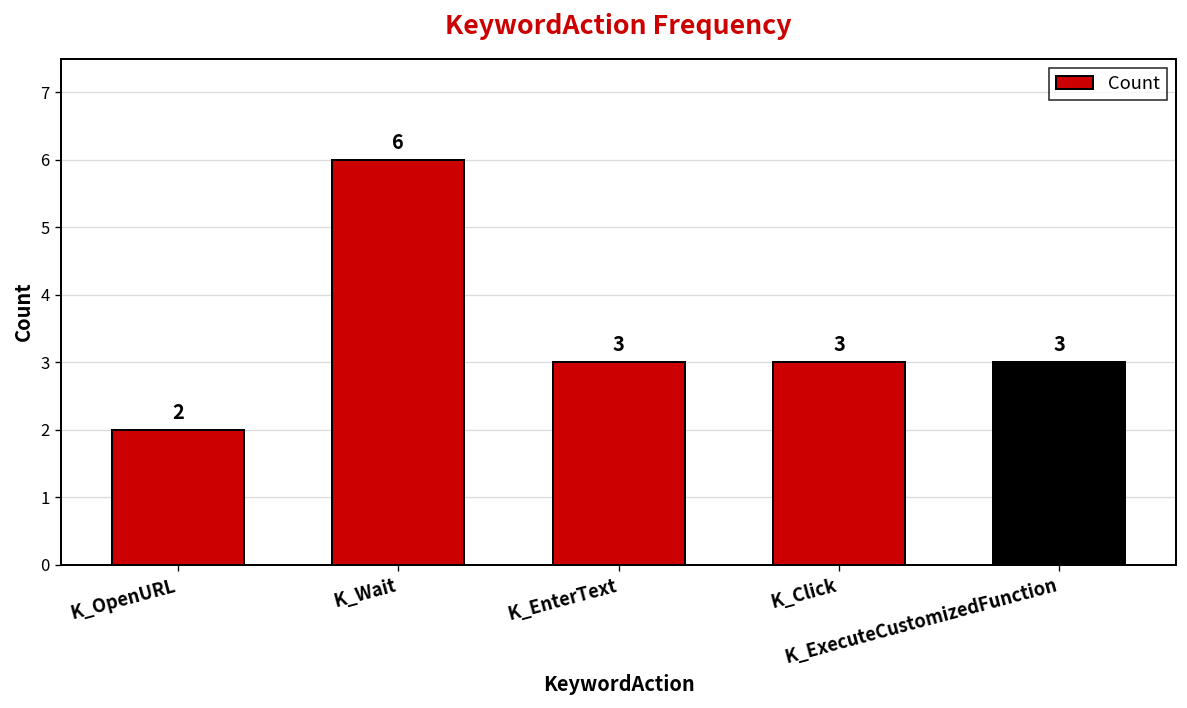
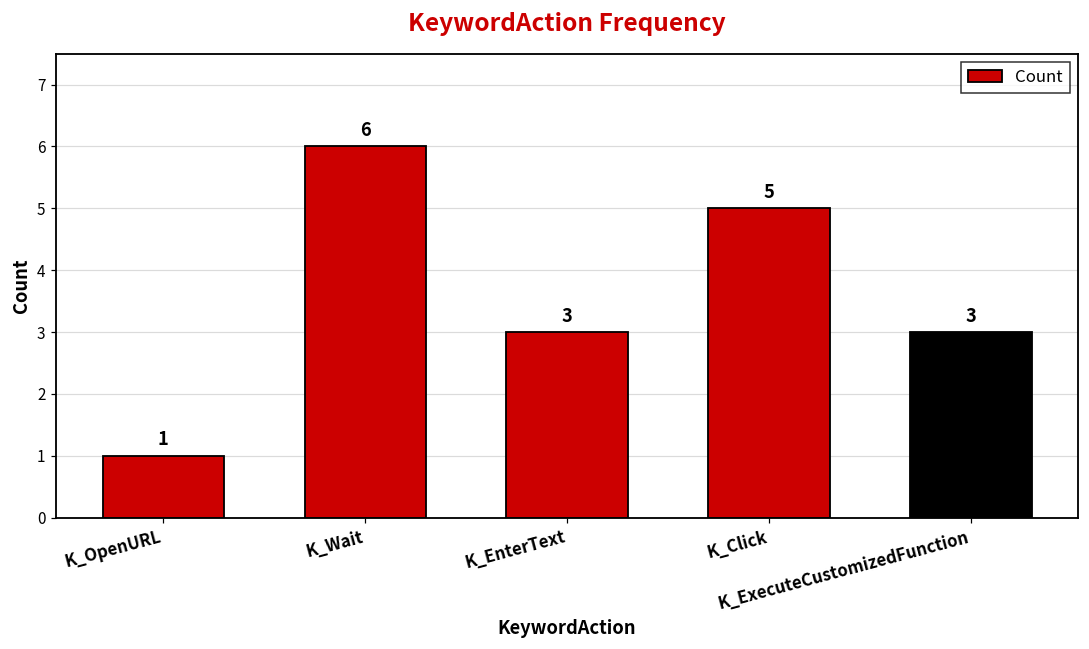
  {
-   "K_OpenURL": 2,
+   "K_OpenURL": 1,
    "K_Wait": 6,
    "K_EnterText": 3,
-   "K_Click": 3,
+   "K_Click": 5,
    "K_ExecuteCustomizedFunction": 3
  }
